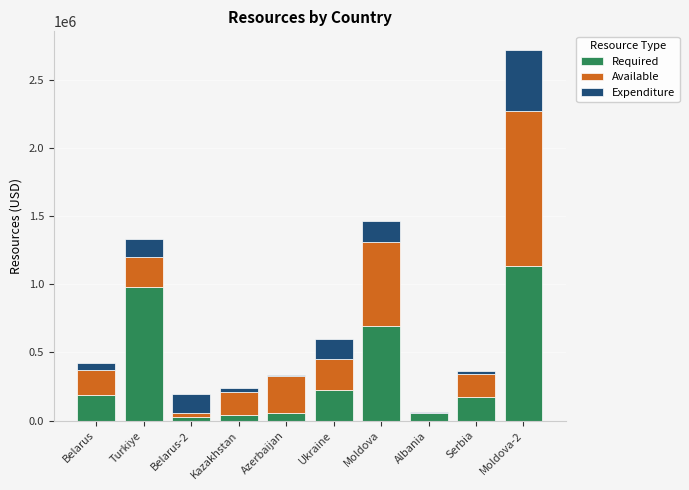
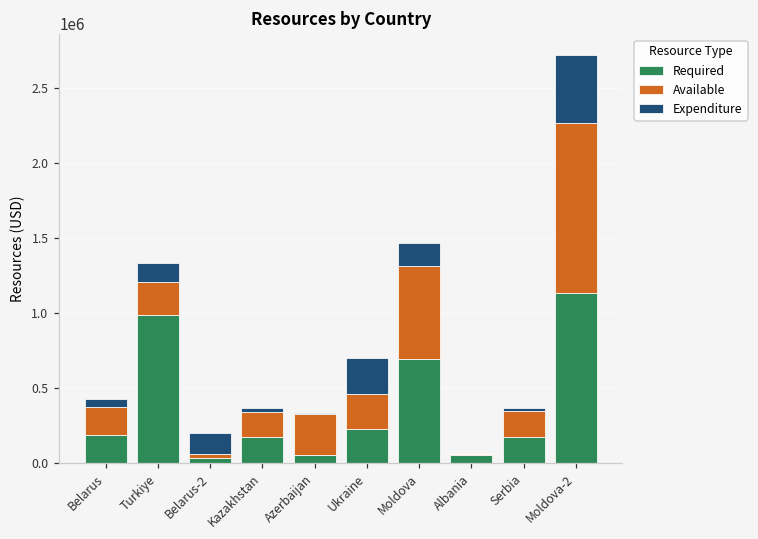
  {
    "Required": {
      "Belarus": 190000,
      "Turkiye": 980000,
      "Belarus-2": 30000,
-     "Kazakhstan": 40000,
+     "Kazakhstan": 170000,
      "Azerbaijan": 50000,
      "Ukraine": 230000,
      "Moldova": 690000,
      "Albania": 50000,
      "Serbia": 170000,
      "Moldova-2": 1130000
    },
    "Available": {
      "Belarus": 190000,
      "Turkiye": 220000,
      "Belarus-2": 30000,
      "Kazakhstan": 170000,
      "Azerbaijan": 270000,
      "Ukraine": 230000,
      "Moldova": 620000,
      "Serbia": 170000,
      "Moldova-2": 1130000
    },
    "Expenditure": {
      "Belarus": 50000,
      "Turkiye": 130000,
      "Belarus-2": 140000,
      "Kazakhstan": 30000,
-     "Ukraine": 150000,
+     "Ukraine": 250000,
      "Moldova": 150000,
      "Serbia": 30000,
      "Moldova-2": 450000
    }
  }
